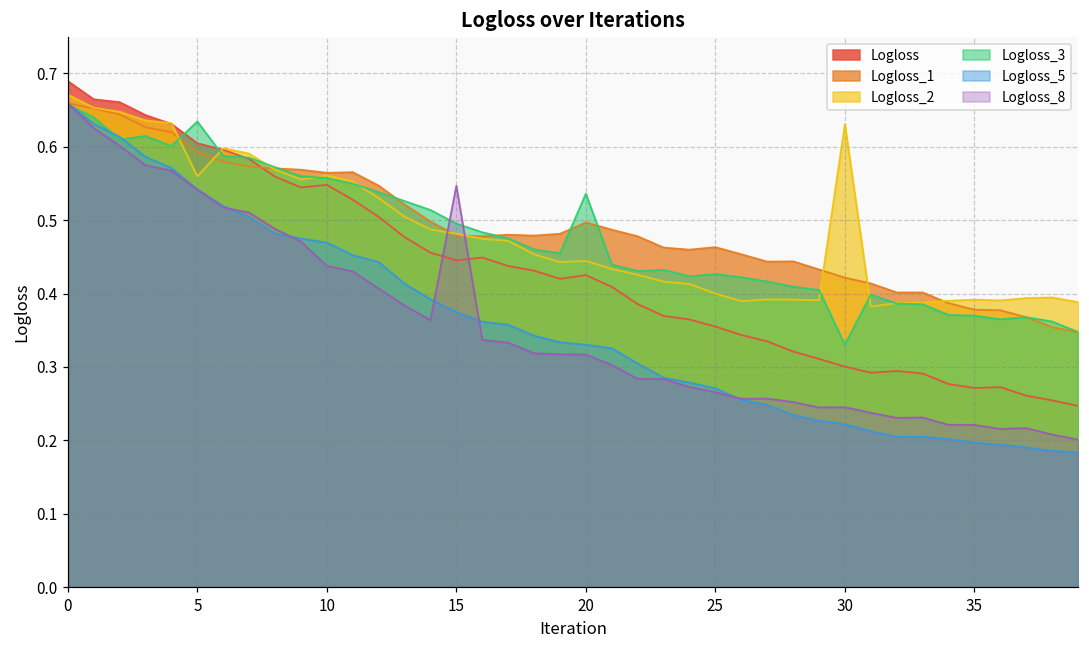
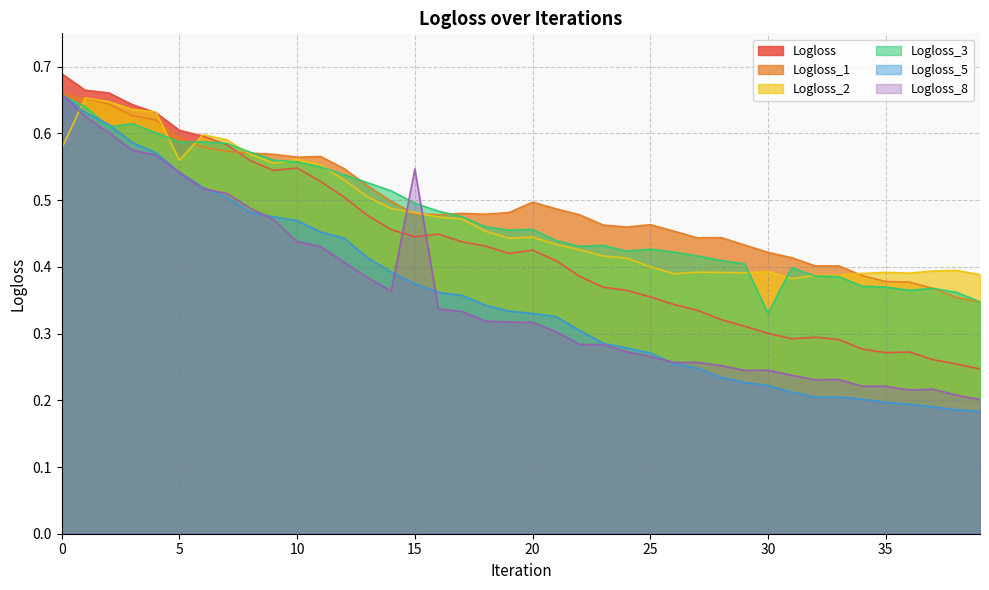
  {
    "Logloss_2": {
-     "0": 0.67,
+     "0": 0.58,
      "5": 0.56,
      "20": 0.44,
      "25": 0.40,
-     "30": 0.63,
+     "30": 0.39,
      "35": 0.39
    },
    "Logloss_3": {
-     "5": 0.63,
+     "5": 0.59,
      "15": 0.50,
-     "20": 0.54,
+     "20": 0.46,
      "25": 0.43,
      "30": 0.33,
      "35": 0.37
    },
    "Logloss_5": {
      "10": 0.47,
      "15": 0.37,
      "20": 0.33,
      "25": 0.27,
      "30": 0.22,
      "35": 0.20
    },
    "Logloss_8": {
      "10": 0.44,
      "15": 0.55,
      "20": 0.32,
      "25": 0.27,
      "30": 0.25,
      "35": 0.22
    }
  }
